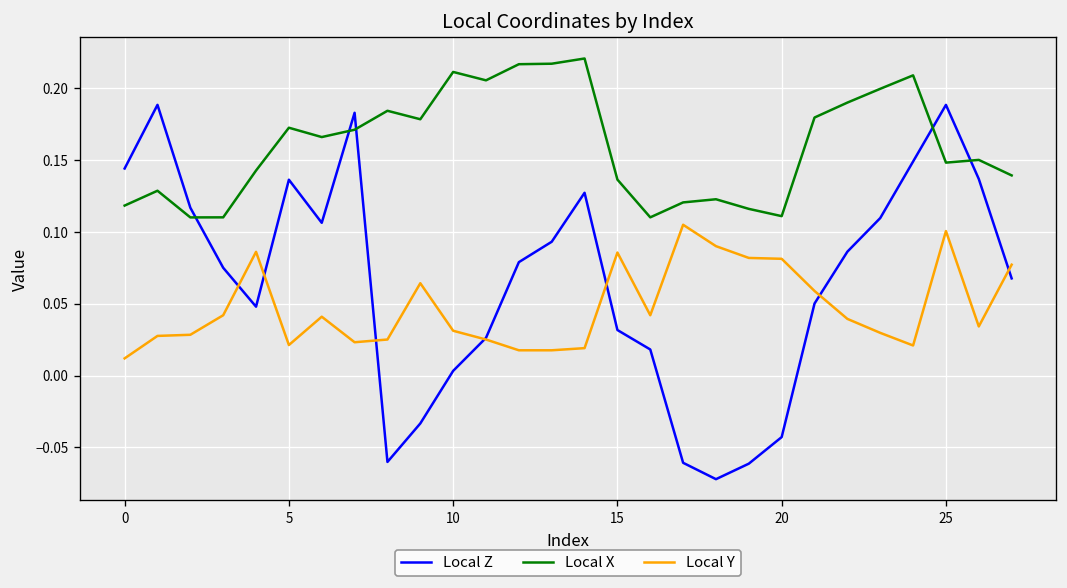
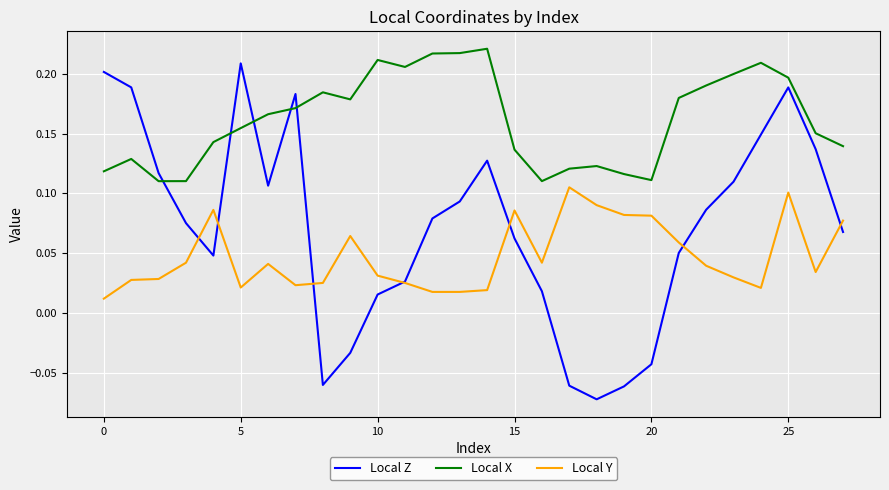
  {
    "Local Z": {
-     "0": 0.144,
-     "5": 0.136,
-     "10": 0.003,
-     "15": 0.032,
+     "0": 0.201,
+     "5": 0.209,
+     "10": 0.015,
+     "15": 0.062,
      "20": -0.043,
      "25": 0.189
    },
    "Local X": {
      "0": 0.118,
-     "5": 0.173,
+     "5": 0.155,
      "10": 0.211,
      "15": 0.136,
      "20": 0.111,
-     "25": 0.148
+     "25": 0.197
    },
    "Local Y": {
      "0": 0.012,
      "5": 0.021,
      "10": 0.031,
      "15": 0.086,
      "20": 0.081,
      "25": 0.101
    }
  }
